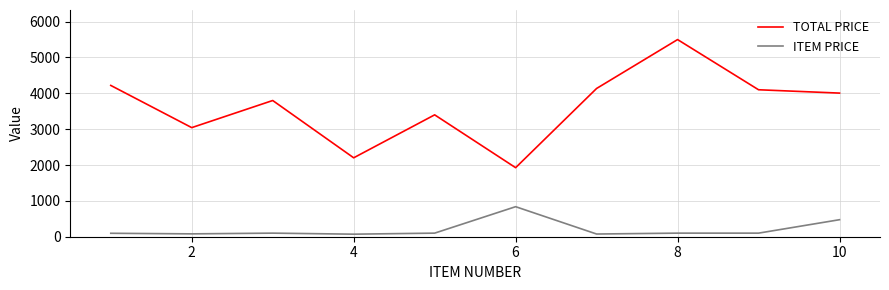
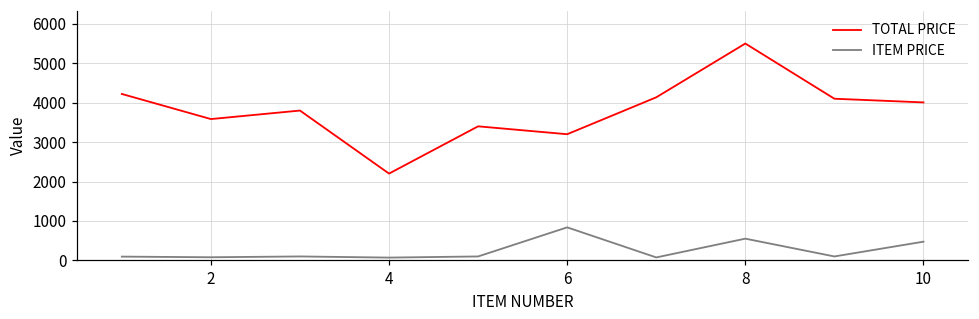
  {
    "TOTAL PRICE": {
-     "2": 3000,
+     "2": 3600,
      "4": 2200,
-     "6": 1900,
+     "6": 3200,
      "8": 5500,
      "10": 4000
    },
    "ITEM PRICE": {
      "2": 100,
      "4": 100,
      "6": 800,
-     "8": 100,
+     "8": 600,
      "10": 500
    }
  }
